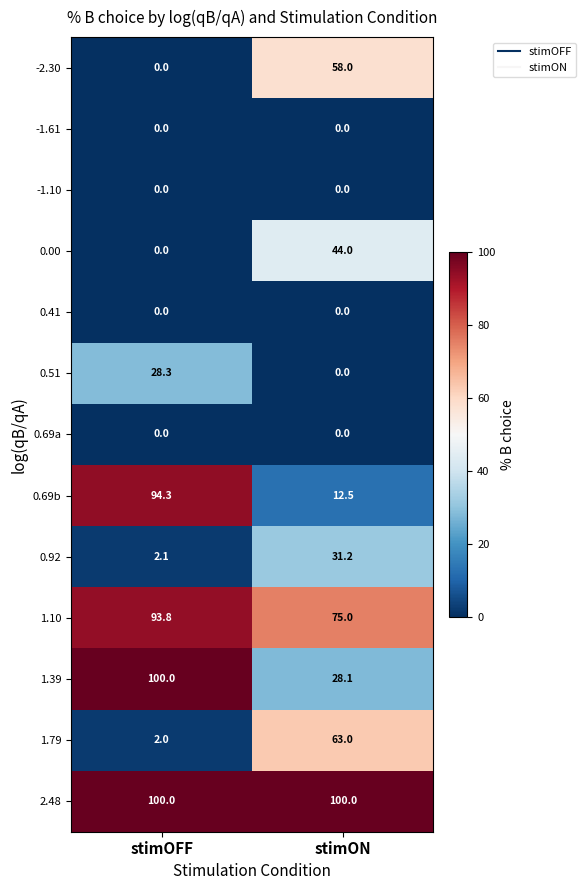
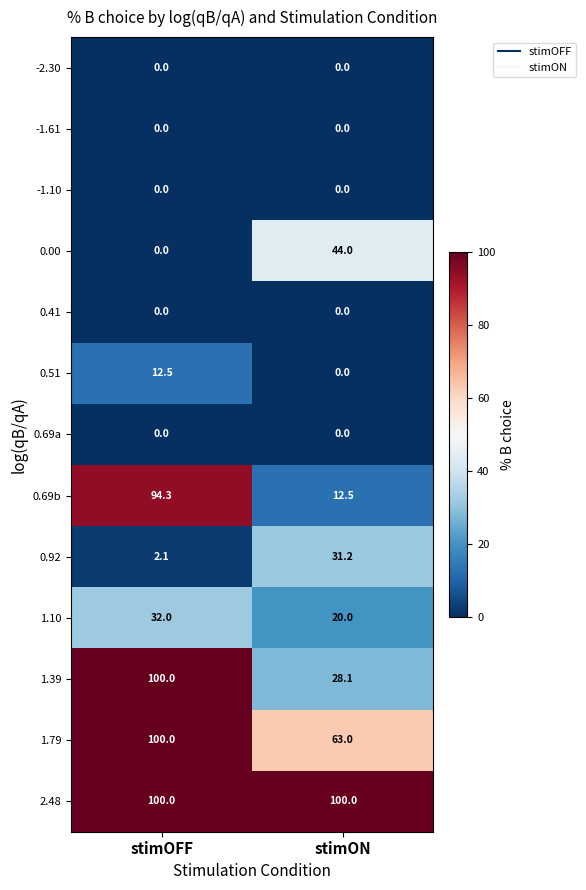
  {
    "-2.30": {
      "stimOFF": 0.0,
-     "stimON": 58.0
+     "stimON": 0.0
    },
    "-1.61": {
      "stimOFF": 0.0,
      "stimON": 0.0
    },
    "-1.10": {
      "stimOFF": 0.0,
      "stimON": 0.0
    },
    "0.00": {
      "stimOFF": 0.0,
      "stimON": 44.0
    },
    "0.41": {
      "stimOFF": 0.0,
      "stimON": 0.0
    },
    "0.51": {
-     "stimOFF": 28.3,
+     "stimOFF": 12.5,
      "stimON": 0.0
    },
    "0.69a": {
      "stimOFF": 0.0,
      "stimON": 0.0
    },
    "0.69b": {
      "stimOFF": 94.3,
      "stimON": 12.5
    },
    "0.92": {
      "stimOFF": 2.1,
      "stimON": 31.2
    },
    "1.10": {
-     "stimOFF": 93.8,
-     "stimON": 75.0
+     "stimOFF": 32.0,
+     "stimON": 20.0
    },
    "1.39": {
      "stimOFF": 100.0,
      "stimON": 28.1
    },
    "1.79": {
-     "stimOFF": 2.0,
+     "stimOFF": 100.0,
      "stimON": 63.0
    },
    "2.48": {
      "stimOFF": 100.0,
      "stimON": 100.0
    }
  }
